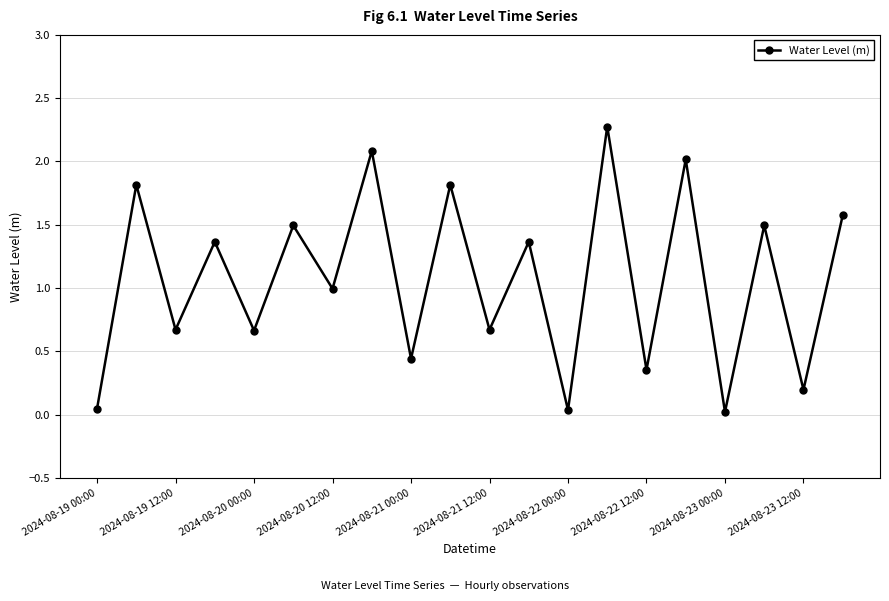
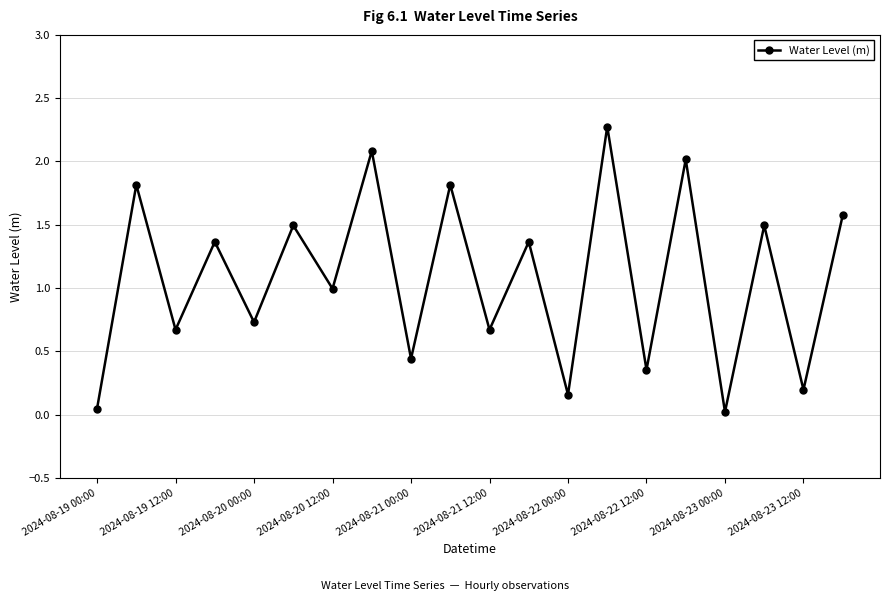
  {
    "2024-08-19 00:00": 0.05,
    "2024-08-19 12:00": 0.67,
-   "2024-08-20 00:00": 0.66,
+   "2024-08-20 00:00": 0.73,
    "2024-08-20 12:00": 0.99,
    "2024-08-21 00:00": 0.44,
    "2024-08-21 12:00": 0.67,
-   "2024-08-22 00:00": 0.04,
+   "2024-08-22 00:00": 0.16,
    "2024-08-22 12:00": 0.35,
    "2024-08-23 00:00": 0.02,
    "2024-08-23 12:00": 0.20
  }
